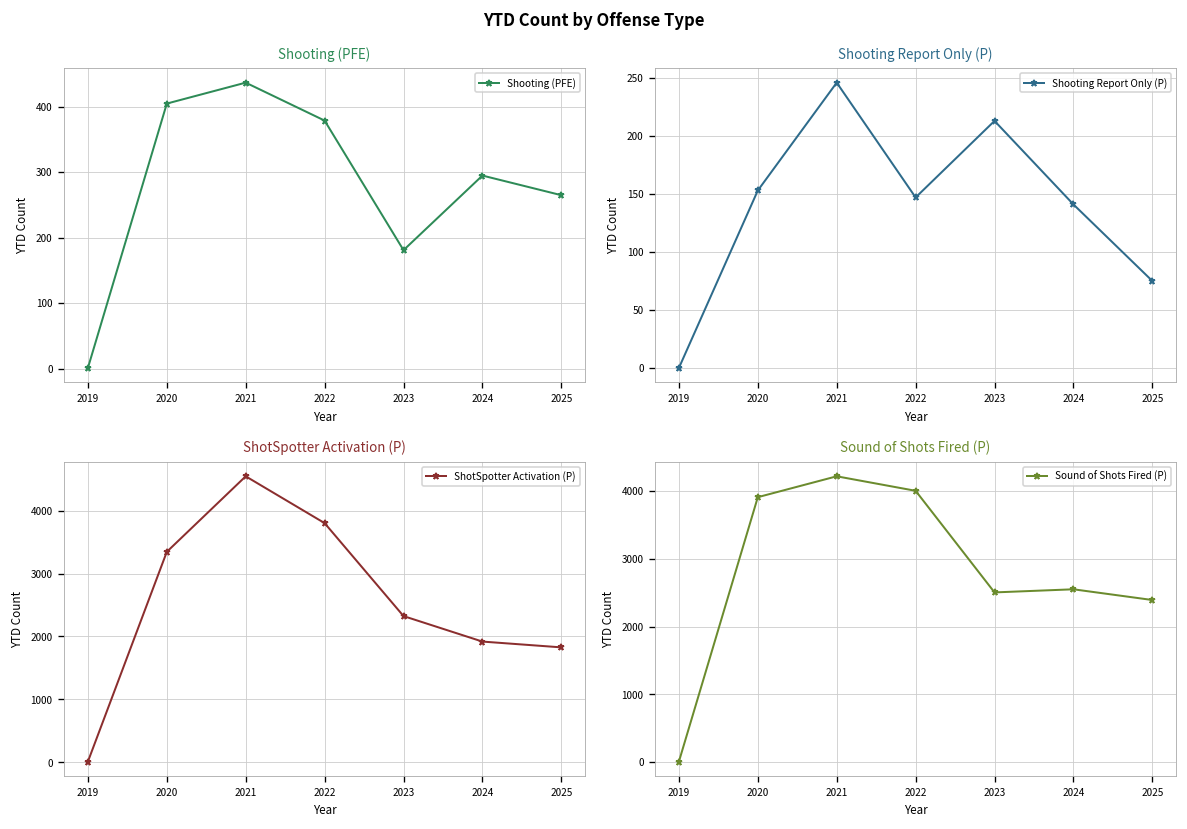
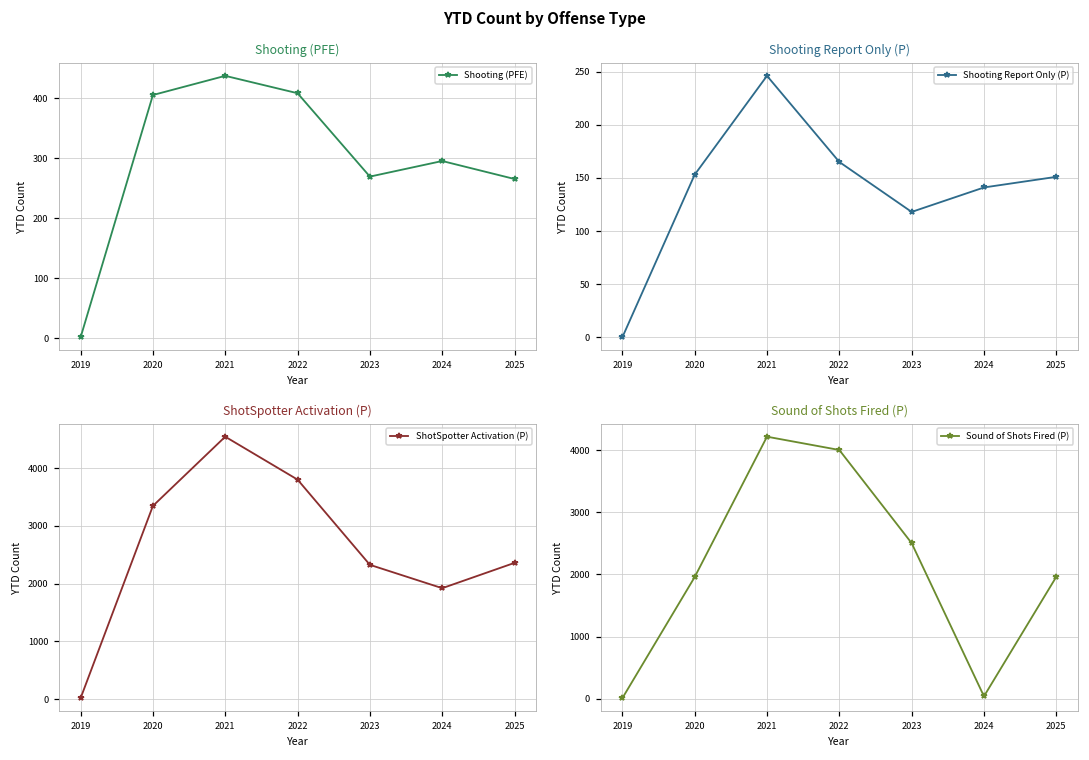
  {
    "Shooting (PFE)": {
      "2019": 0,
      "2020": 410,
      "2021": 440,
-     "2022": 380,
-     "2023": 180,
+     "2022": 410,
+     "2023": 270,
      "2024": 300,
      "2025": 270
    },
    "Shooting Report Only (P)": {
      "2019": 0,
      "2020": 150,
      "2021": 250,
-     "2022": 150,
-     "2023": 210,
+     "2022": 170,
+     "2023": 120,
      "2024": 140,
-     "2025": 80
+     "2025": 150
    },
    "ShotSpotter Activation (P)": {
      "2019": 0,
      "2020": 3300,
      "2021": 4500,
      "2022": 3800,
      "2023": 2300,
      "2024": 1900,
-     "2025": 1800
+     "2025": 2400
    },
    "Sound of Shots Fired (P)": {
      "2019": 0,
-     "2020": 3900,
+     "2020": 2000,
      "2021": 4200,
      "2022": 4000,
      "2023": 2500,
-     "2024": 2600,
-     "2025": 2400
+     "2024": 0,
+     "2025": 2000
    }
  }
